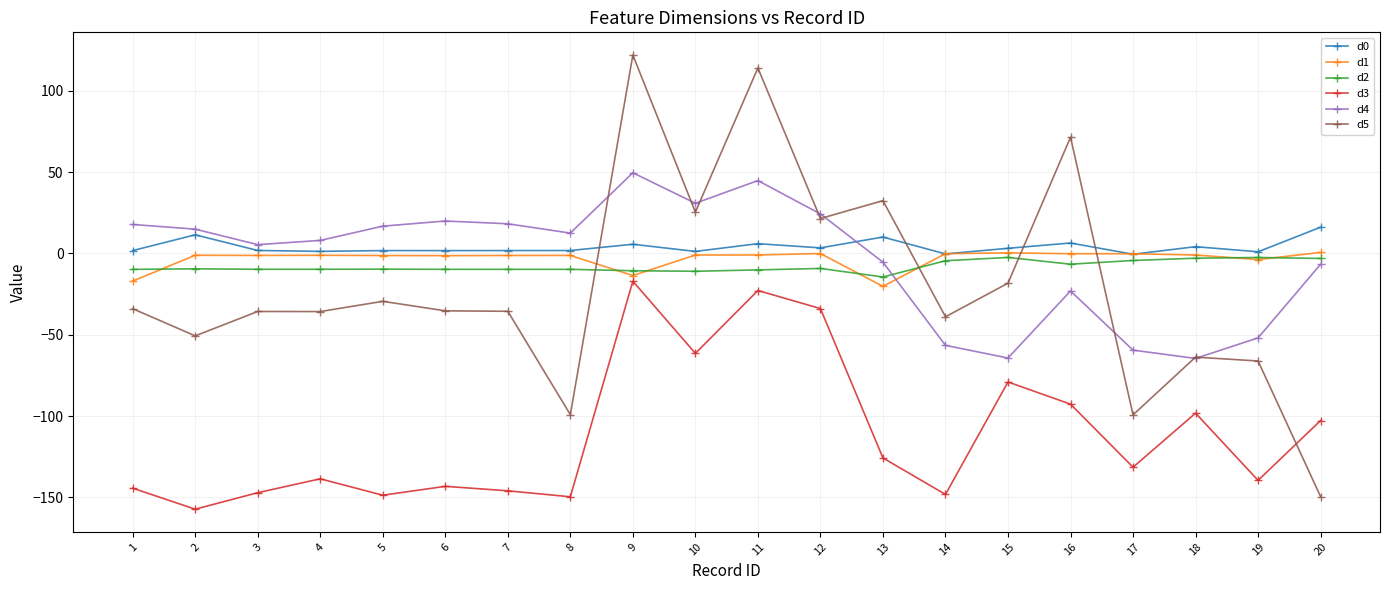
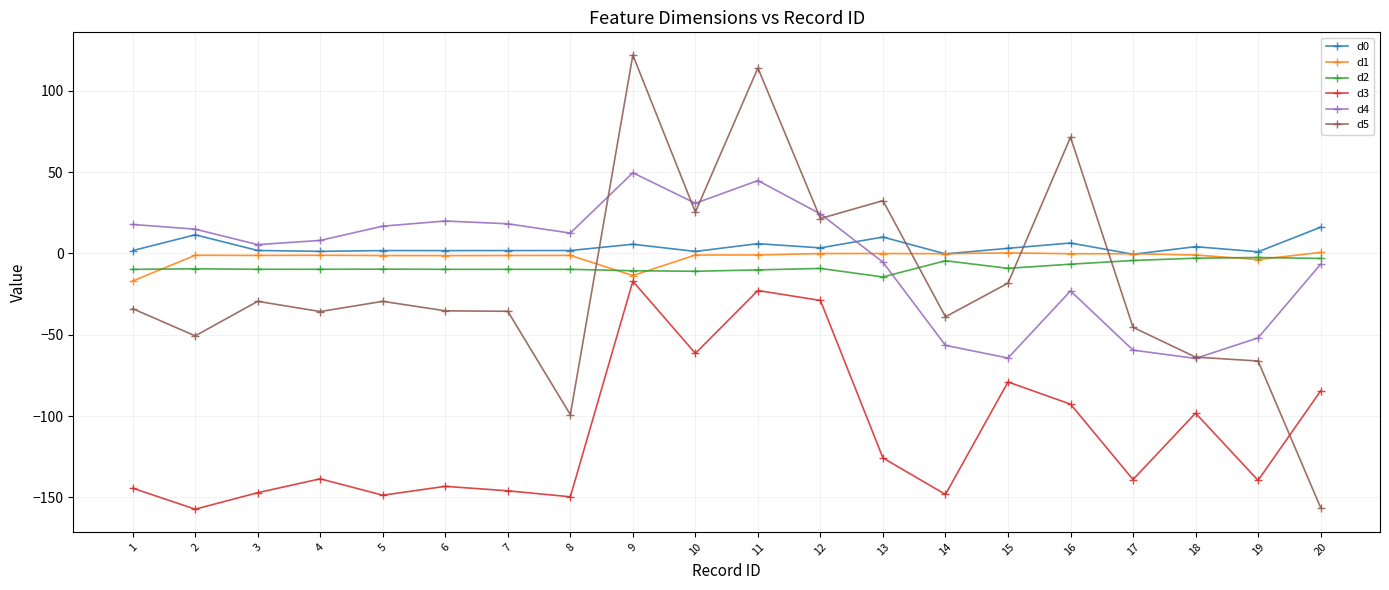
  {
    "d0": {
      "1": 2,
      "2": 11,
      "3": 2,
      "4": 1,
      "5": 2,
      "6": 2,
      "7": 2,
      "8": 2,
      "9": 6,
      "10": 1,
      "11": 6,
      "12": 3,
      "13": 10,
      "15": 3,
      "16": 6,
      "18": 4,
      "19": 1,
      "20": 16
    },
    "d1": {
      "1": -17,
      "2": -1,
      "3": -1,
      "4": -1,
      "5": -1,
      "6": -1,
      "7": -1,
      "8": -1,
      "9": -14,
      "10": -1,
      "11": -1,
      "12": 0,
-     "13": -20,
+     "13": 0,
      "15": 0,
      "16": 0,
      "18": -1,
      "20": 1
    },
    "d2": {
      "1": -10,
      "2": -9,
      "3": -10,
      "4": -10,
      "5": -10,
      "6": -10,
      "7": -10,
      "8": -10,
      "9": -11,
      "10": -11,
      "11": -10,
      "12": -9,
      "13": -14,
      "14": -4,
-     "15": -2,
+     "15": -9,
      "16": -7,
      "17": -4,
      "18": -3,
      "20": -3
    },
    "d3": {
      "1": -144,
      "2": -157,
      "3": -147,
      "4": -139,
      "5": -149,
      "6": -143,
      "7": -146,
      "8": -150,
      "9": -17,
      "10": -61,
      "11": -23,
-     "12": -34,
+     "12": -29,
      "13": -126,
      "14": -148,
      "15": -79,
      "16": -93,
-     "17": -131,
+     "17": -139,
      "18": -98,
      "19": -140,
-     "20": -103
+     "20": -85
    },
    "d4": {
      "1": 18,
      "2": 15,
      "3": 5,
      "4": 8,
      "5": 17,
      "6": 20,
      "7": 18,
      "8": 13,
      "9": 50,
      "10": 31,
      "11": 45,
      "12": 24,
      "13": -5,
      "14": -57,
      "15": -64,
      "16": -23,
      "17": -59,
      "19": -52,
      "20": -7
    },
    "d5": {
      "1": -34,
      "2": -51,
-     "3": -36,
+     "3": -29,
      "4": -36,
      "5": -29,
      "6": -35,
      "7": -36,
      "8": -99,
      "9": 122,
      "10": 25,
      "11": 114,
      "12": 21,
      "13": 32,
      "14": -39,
      "15": -18,
      "16": 71,
-     "17": -99,
+     "17": -45,
      "19": -66,
-     "20": -150
+     "20": -156
    }
  }
